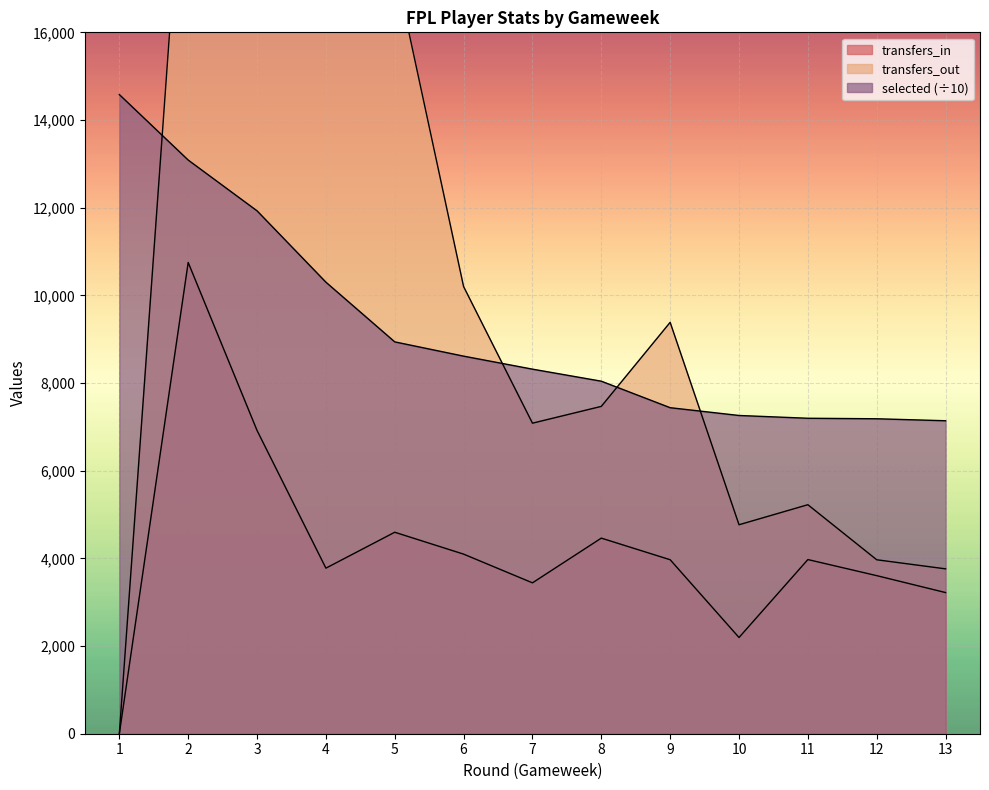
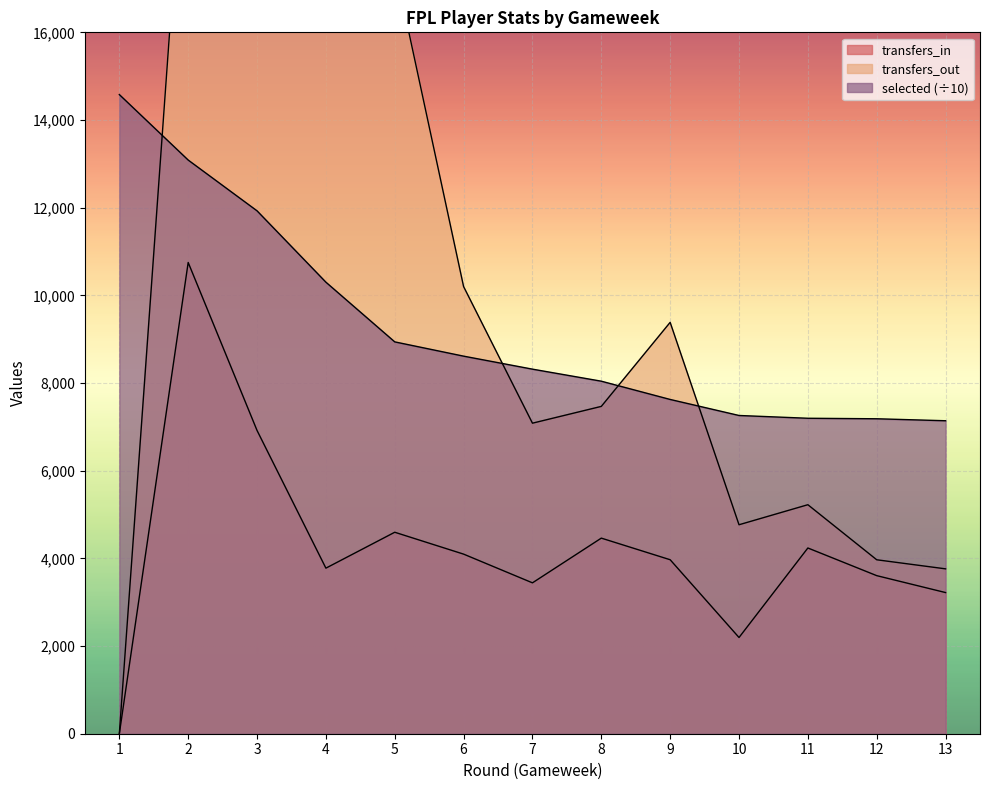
  {
    "transfers_in": {
      "2": "10,800",
      "3": "6,900",
      "4": "3,800",
      "5": "4,600",
      "6": "4,100",
      "7": "3,400",
      "8": "4,500",
      "9": "4,000",
      "10": "2,200",
-     "11": "4,000",
+     "11": "4,200",
      "12": "3,600",
      "13": "3,200"
    },
    "transfers_out": {
      "6": "10,200",
      "7": "7,100",
      "8": "7,500",
      "9": "9,400",
      "10": "4,800",
      "11": "5,200",
      "12": "4,000",
      "13": "3,800"
    },
    "selected (÷10)": {
      "1": "14,600",
      "2": "13,100",
      "3": "11,900",
      "4": "10,300",
      "5": "8,900",
      "6": "8,600",
      "7": "8,300",
      "8": "8,000",
-     "9": "7,400",
+     "9": "7,600",
      "10": "7,300",
      "11": "7,200",
      "12": "7,200",
      "13": "7,100"
    }
  }
